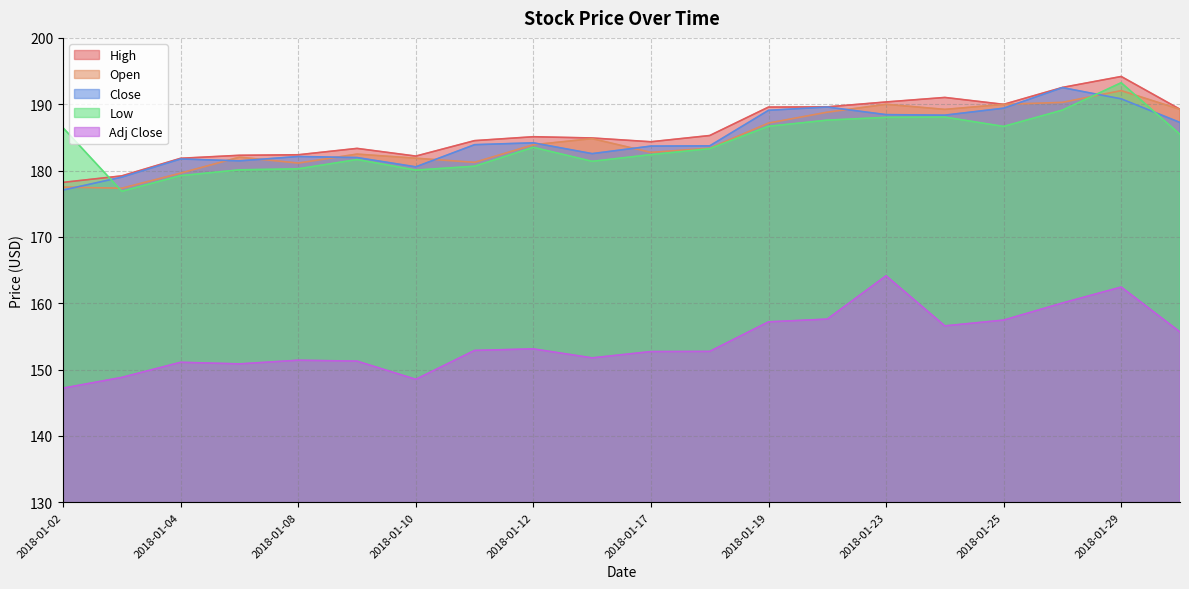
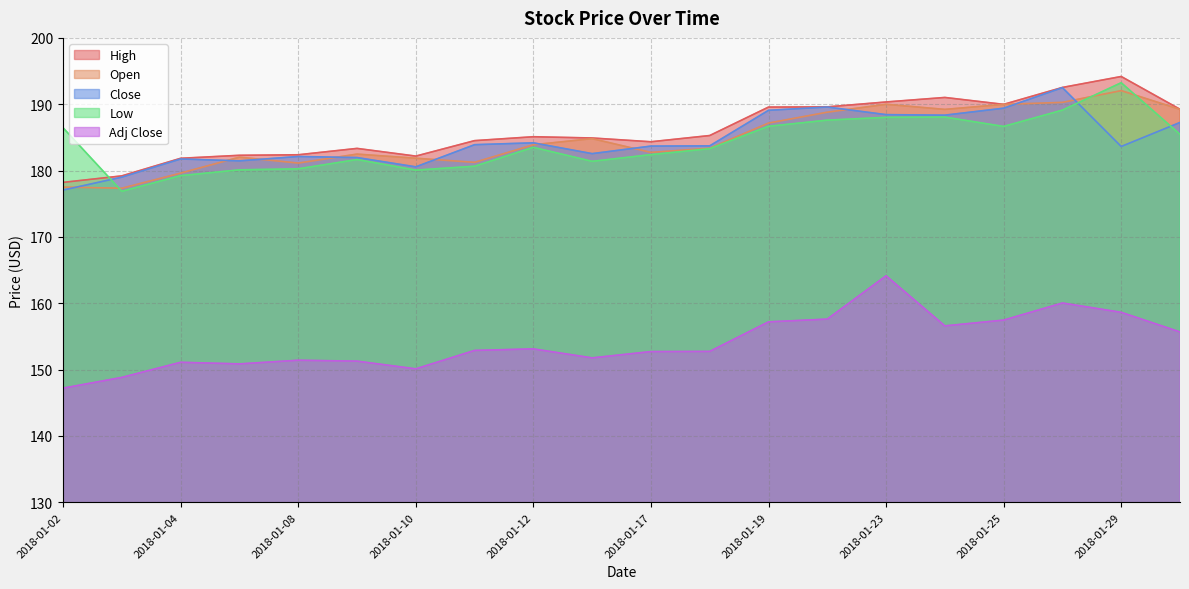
  {
    "Close": {
      "2018-01-02": 177,
      "2018-01-10": 181,
      "2018-01-17": 184,
      "2018-01-19": 189,
      "2018-01-23": 188,
      "2018-01-25": 189,
-     "2018-01-29": 191
+     "2018-01-29": 184
    },
    "Low": {
      "2018-01-02": 186,
      "2018-01-04": 179,
      "2018-01-08": 180,
      "2018-01-10": 180,
      "2018-01-19": 187,
      "2018-01-23": 188,
      "2018-01-25": 187,
      "2018-01-29": 193
    },
    "Adj Close": {
      "2018-01-02": 147,
      "2018-01-04": 151,
      "2018-01-08": 151,
-     "2018-01-10": 149,
+     "2018-01-10": 150,
      "2018-01-12": 153,
      "2018-01-17": 153,
      "2018-01-19": 157,
      "2018-01-23": 164,
      "2018-01-25": 157,
-     "2018-01-29": 162
+     "2018-01-29": 159
    }
  }
